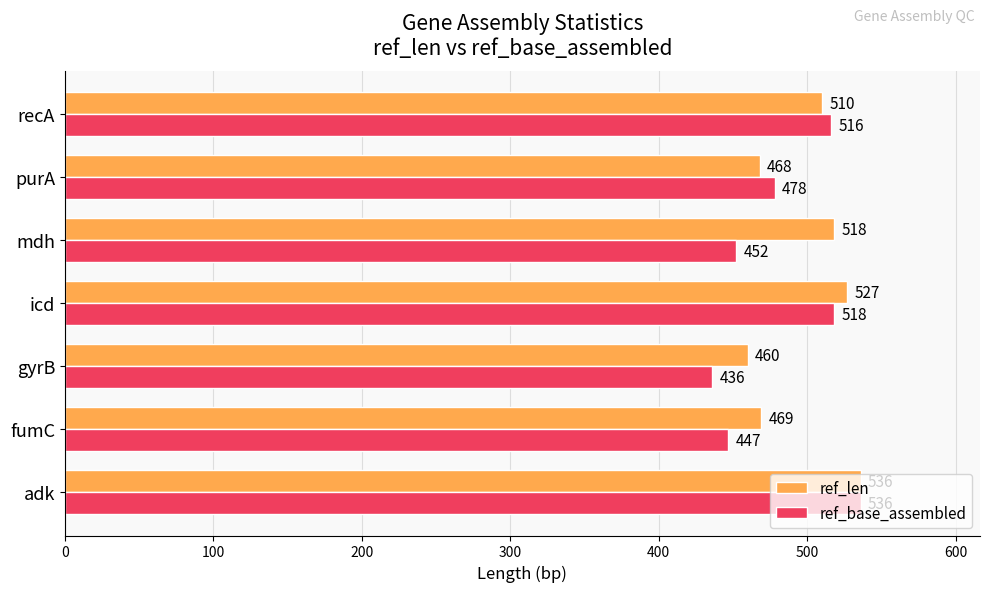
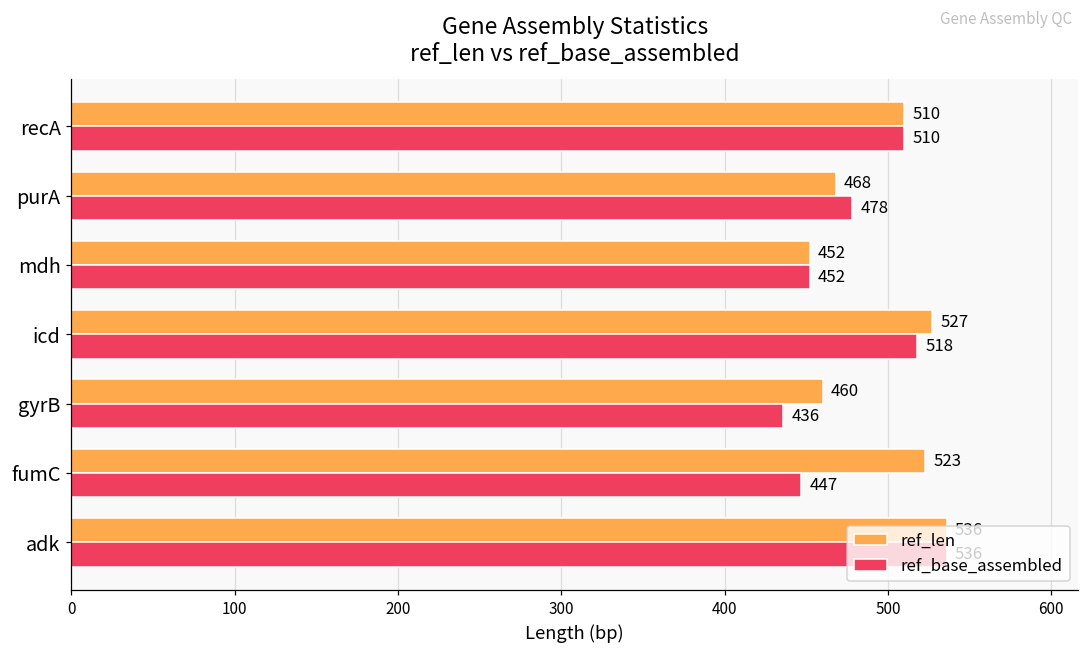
  {
    "ref_len": {
      "recA": 510,
      "purA": 468,
-     "mdh": 518,
+     "mdh": 452,
      "icd": 527,
      "gyrB": 460,
-     "fumC": 469
+     "fumC": 523
    },
    "ref_base_assembled": {
-     "recA": 516,
+     "recA": 510,
      "purA": 478,
      "mdh": 452,
      "icd": 518,
      "gyrB": 436,
      "fumC": 447
    }
  }
